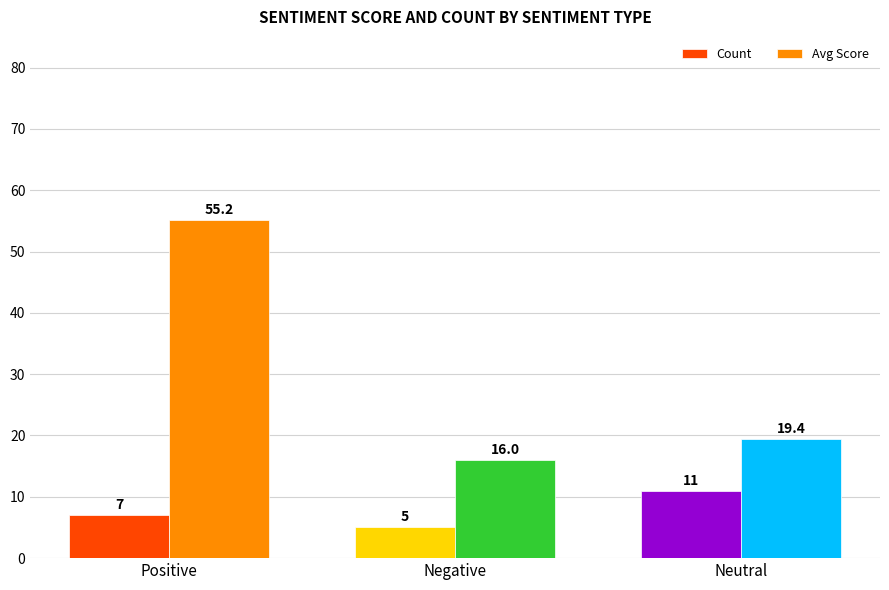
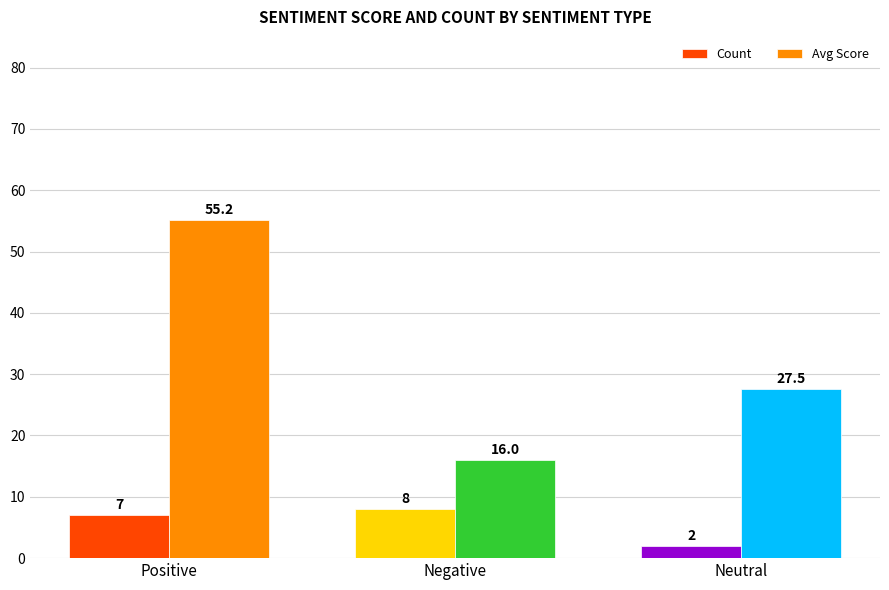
  {
    "Count": {
      "Positive": 7,
-     "Negative": 5,
-     "Neutral": 11
+     "Negative": 8,
+     "Neutral": 2
    },
    "Avg Score": {
      "Positive": 55.2,
      "Negative": 16.0,
-     "Neutral": 19.4
+     "Neutral": 27.5
    }
  }
